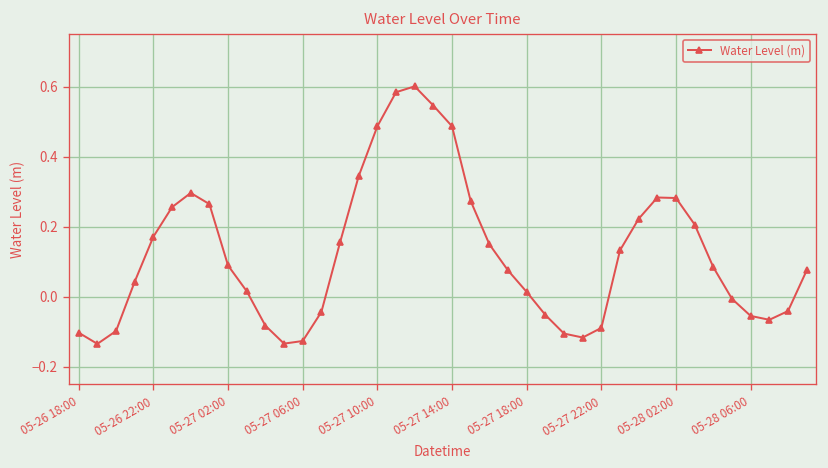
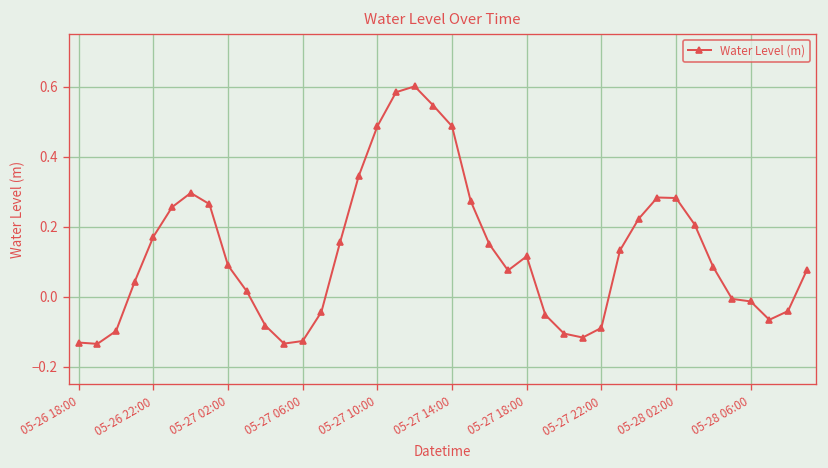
  {
-   "05-26 18:00": -0.10,
+   "05-26 18:00": -0.13,
    "05-26 22:00": 0.17,
    "05-27 02:00": 0.09,
    "05-27 06:00": -0.13,
    "05-27 10:00": 0.49,
    "05-27 14:00": 0.49,
-   "05-27 18:00": 0.01,
+   "05-27 18:00": 0.11,
    "05-27 22:00": -0.09,
    "05-28 02:00": 0.28,
-   "05-28 06:00": -0.06
+   "05-28 06:00": -0.01
  }
